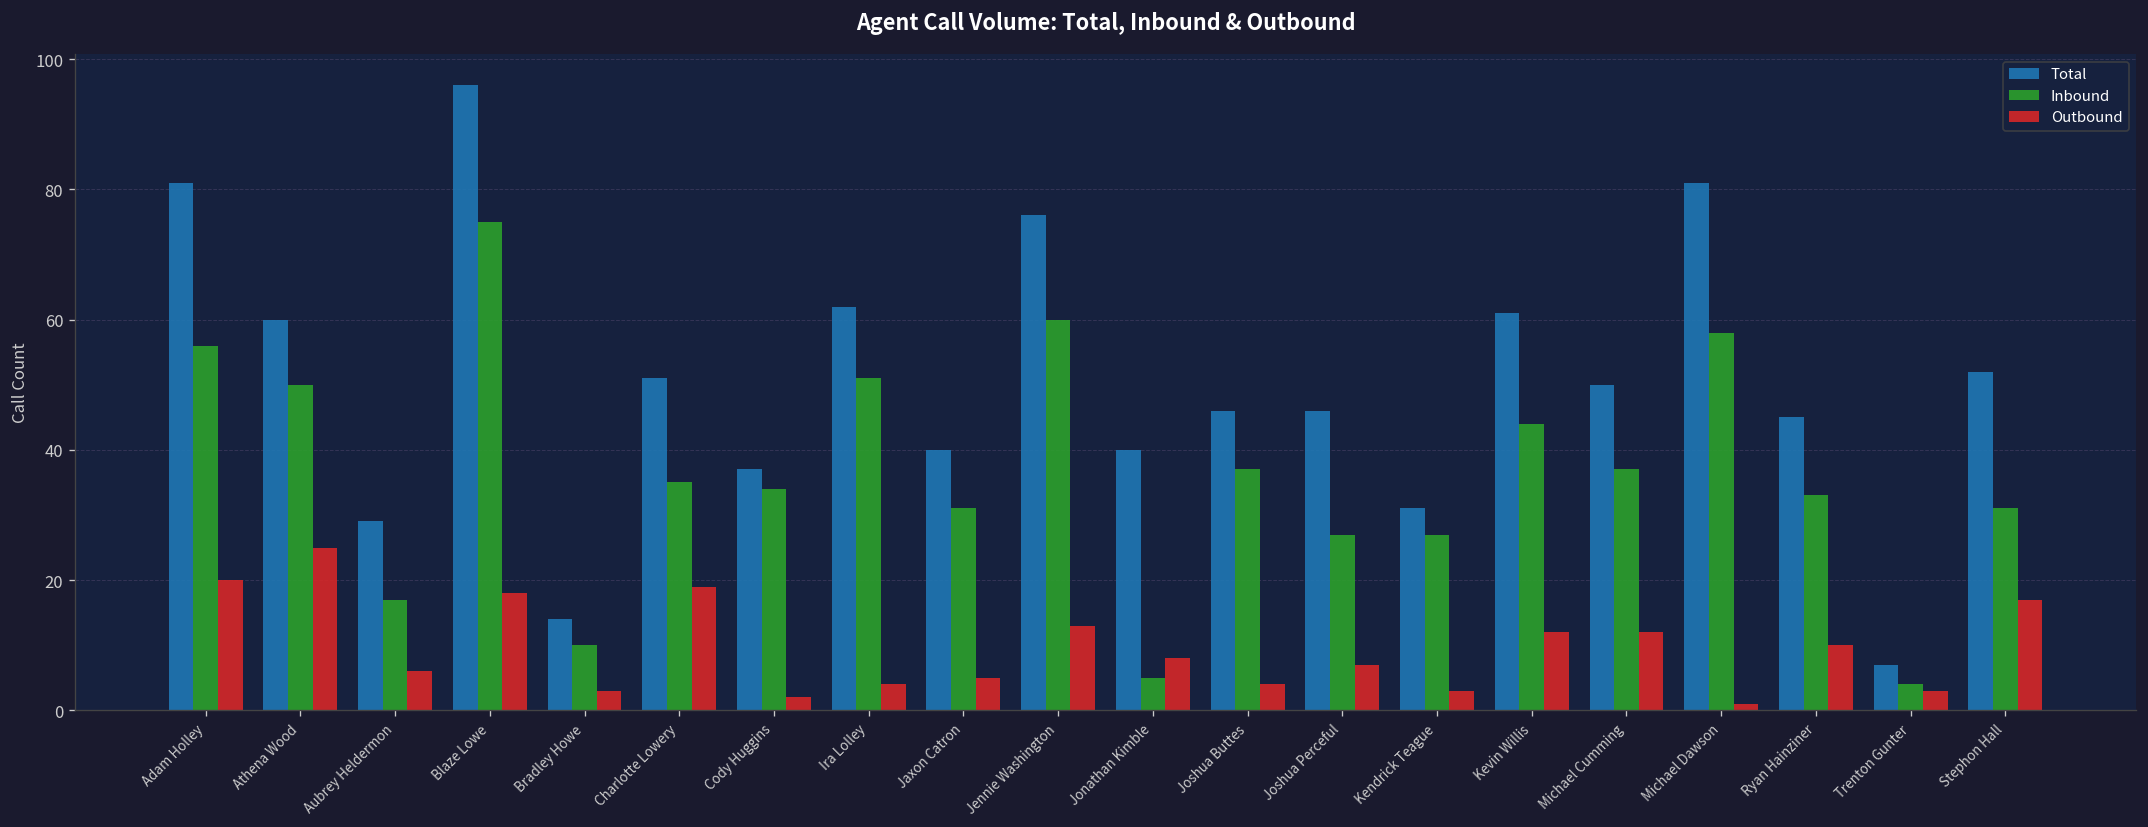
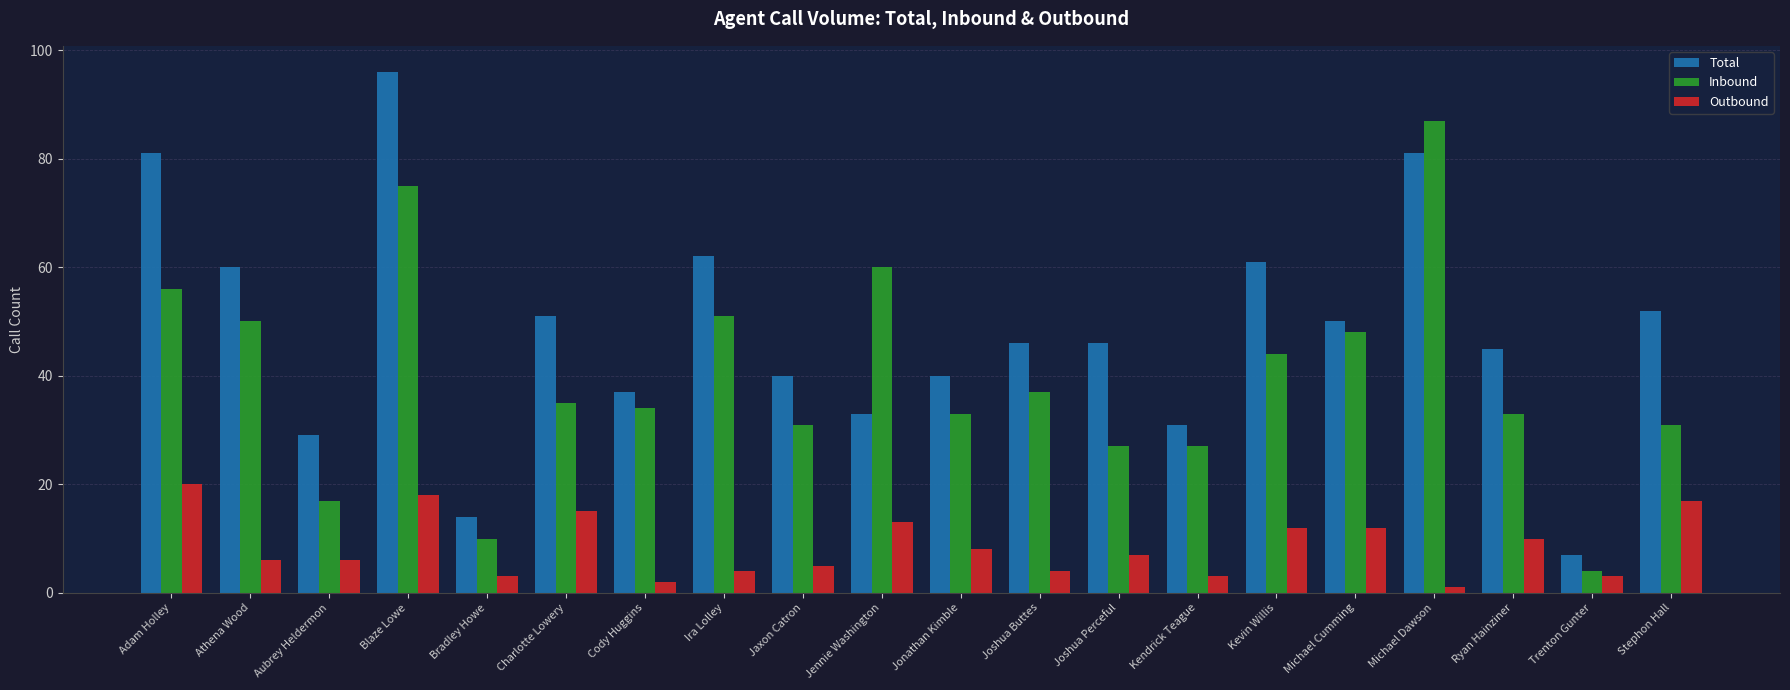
  {
    "Total": {
      "Adam Holley": 81,
      "Athena Wood": 60,
      "Aubrey Heldermon": 29,
      "Blaze Lowe": 96,
      "Bradley Howe": 14,
      "Charlotte Lowery": 51,
      "Cody Huggins": 37,
      "Ira Lolley": 62,
      "Jaxon Catron": 40,
-     "Jennie Washington": 76,
+     "Jennie Washington": 33,
      "Jonathan Kimble": 40,
      "Joshua Buttes": 46,
      "Joshua Perceful": 46,
      "Kendrick Teague": 31,
      "Kevin Willis": 61,
      "Michael Cumming": 50,
      "Michael Dawson": 81,
      "Ryan Hainziner": 45,
      "Trenton Gunter": 7,
      "Stephon Hall": 52
    },
    "Inbound": {
      "Adam Holley": 56,
      "Athena Wood": 50,
      "Aubrey Heldermon": 17,
      "Blaze Lowe": 75,
      "Bradley Howe": 10,
      "Charlotte Lowery": 35,
      "Cody Huggins": 34,
      "Ira Lolley": 51,
      "Jaxon Catron": 31,
      "Jennie Washington": 60,
-     "Jonathan Kimble": 5,
+     "Jonathan Kimble": 33,
      "Joshua Buttes": 37,
      "Joshua Perceful": 27,
      "Kendrick Teague": 27,
      "Kevin Willis": 44,
-     "Michael Cumming": 37,
-     "Michael Dawson": 58,
+     "Michael Cumming": 48,
+     "Michael Dawson": 87,
      "Ryan Hainziner": 33,
      "Trenton Gunter": 4,
      "Stephon Hall": 31
    },
    "Outbound": {
      "Adam Holley": 20,
-     "Athena Wood": 25,
+     "Athena Wood": 6,
      "Aubrey Heldermon": 6,
      "Blaze Lowe": 18,
      "Bradley Howe": 3,
-     "Charlotte Lowery": 19,
+     "Charlotte Lowery": 15,
      "Cody Huggins": 2,
      "Ira Lolley": 4,
      "Jaxon Catron": 5,
      "Jennie Washington": 13,
      "Jonathan Kimble": 8,
      "Joshua Buttes": 4,
      "Joshua Perceful": 7,
      "Kendrick Teague": 3,
      "Kevin Willis": 12,
      "Michael Cumming": 12,
      "Michael Dawson": 1,
      "Ryan Hainziner": 10,
      "Trenton Gunter": 3,
      "Stephon Hall": 17
    }
  }
